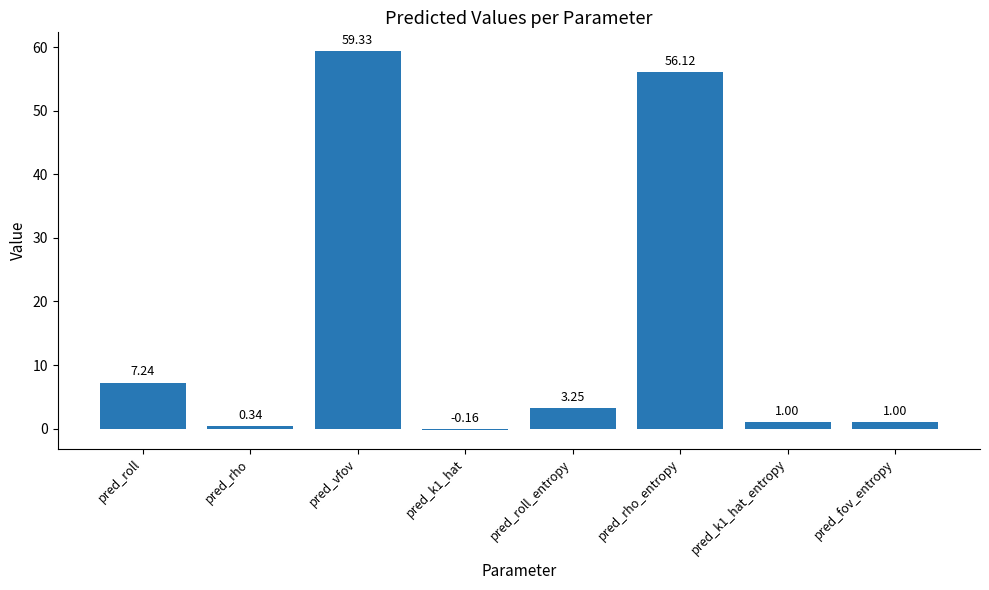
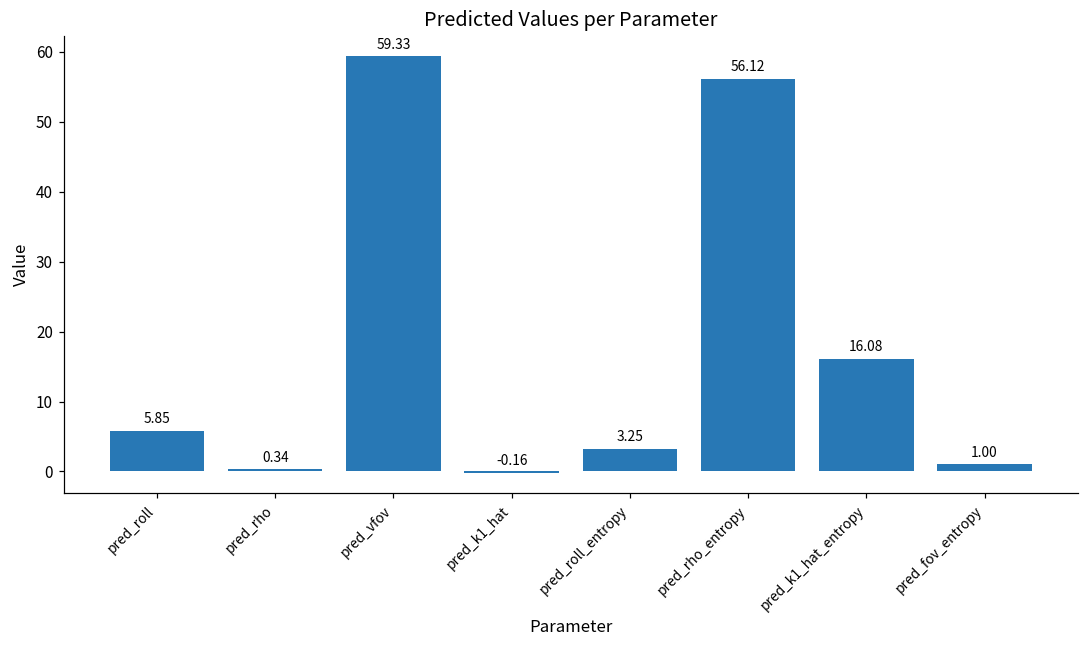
  {
-   "pred_roll": 7.24,
+   "pred_roll": 5.85,
    "pred_rho": 0.34,
    "pred_vfov": 59.33,
    "pred_k1_hat": -0.16,
    "pred_roll_entropy": 3.25,
    "pred_rho_entropy": 56.12,
-   "pred_k1_hat_entropy": 1.00,
+   "pred_k1_hat_entropy": 16.08,
    "pred_fov_entropy": 1.00
  }
